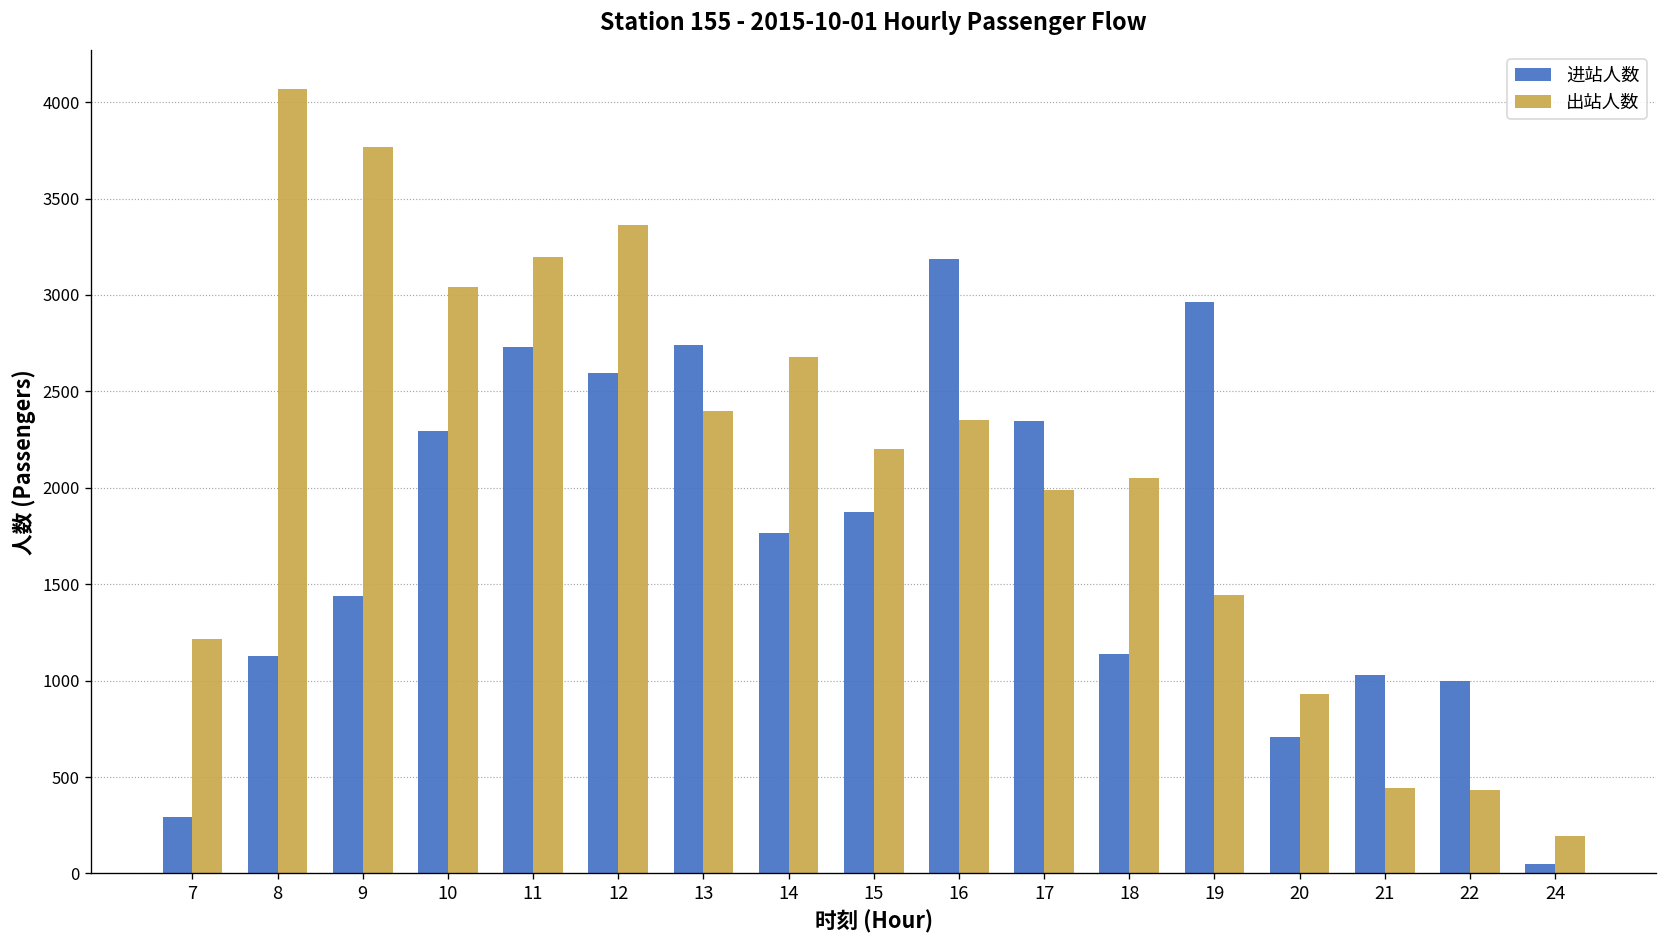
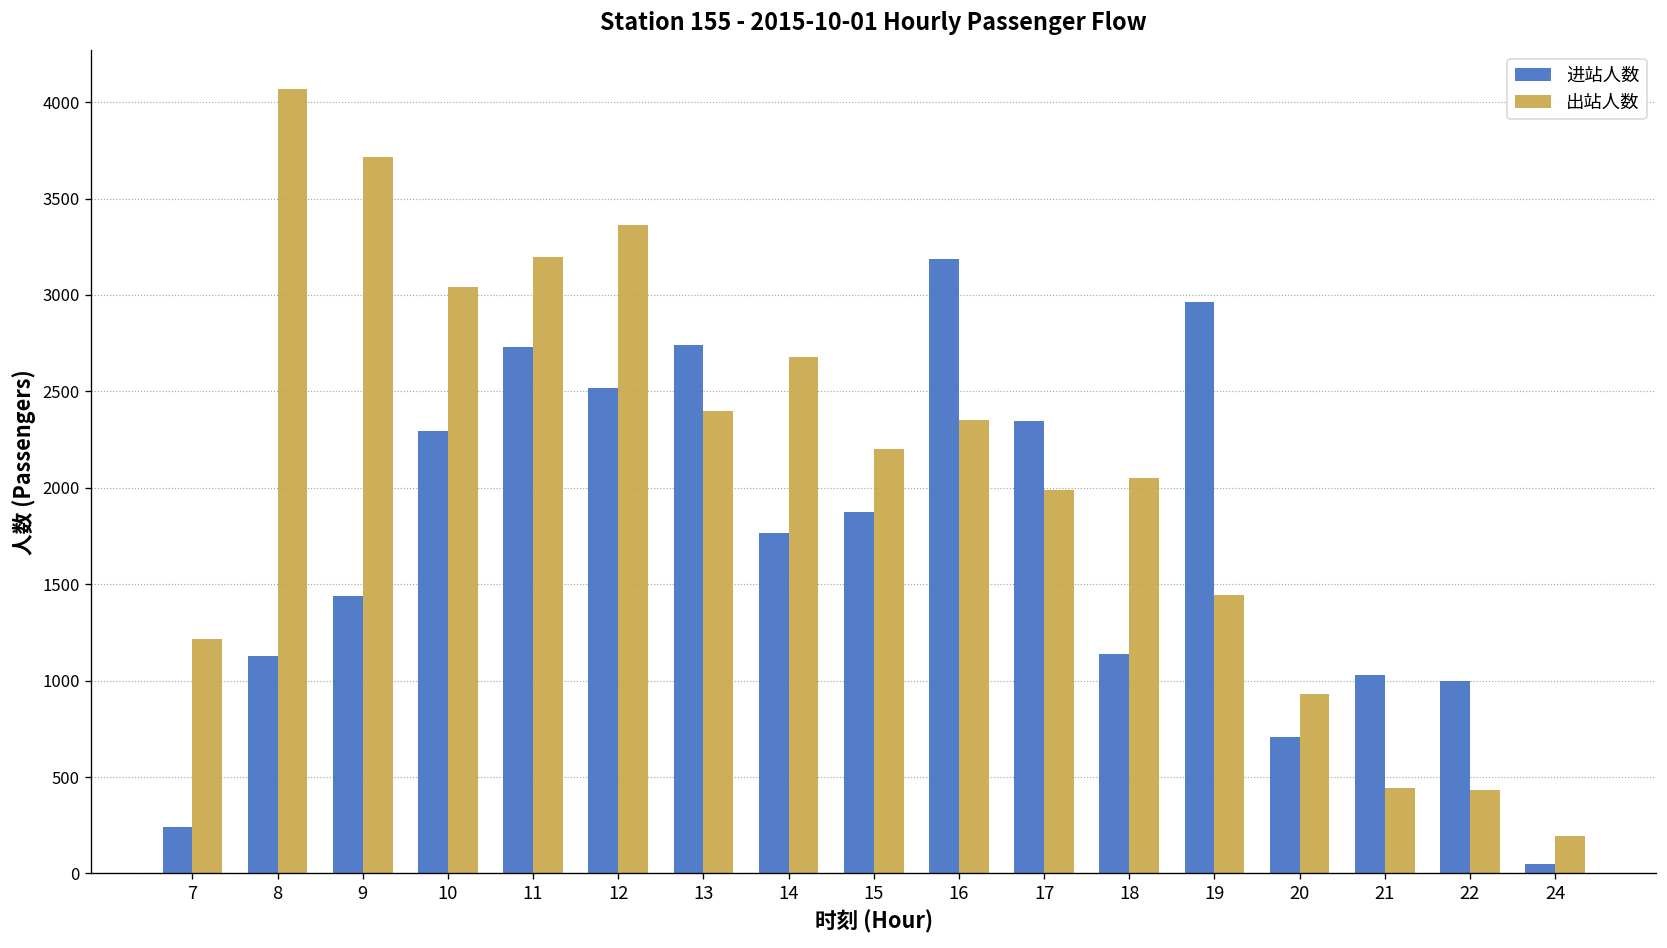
  {
    "进站人数": {
-     "7": 290,
+     "7": 240,
      "8": 1130,
      "9": 1440,
      "10": 2300,
      "11": 2730,
-     "12": 2590,
+     "12": 2520,
      "13": 2740,
      "14": 1770,
      "15": 1870,
      "16": 3190,
      "17": 2350,
      "18": 1140,
      "19": 2970,
      "20": 710,
      "21": 1030,
      "22": 1000,
      "24": 50
    },
    "出站人数": {
      "7": 1220,
      "8": 4070,
-     "9": 3770,
+     "9": 3710,
      "10": 3040,
      "11": 3200,
      "12": 3370,
      "13": 2400,
      "14": 2680,
      "15": 2200,
      "16": 2350,
      "17": 1990,
      "18": 2050,
      "19": 1440,
      "20": 930,
      "21": 440,
      "22": 440,
      "24": 190
    }
  }
